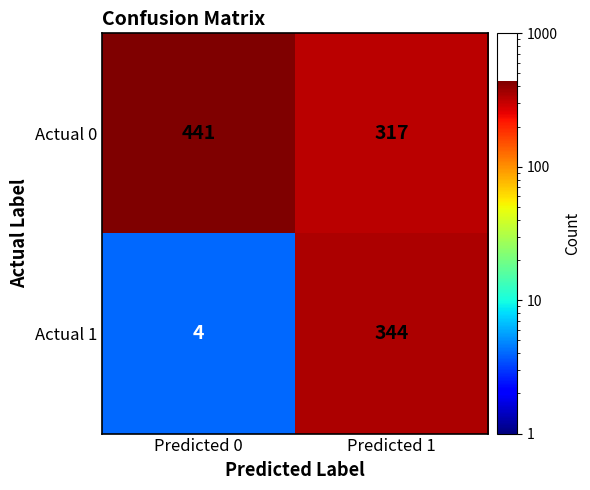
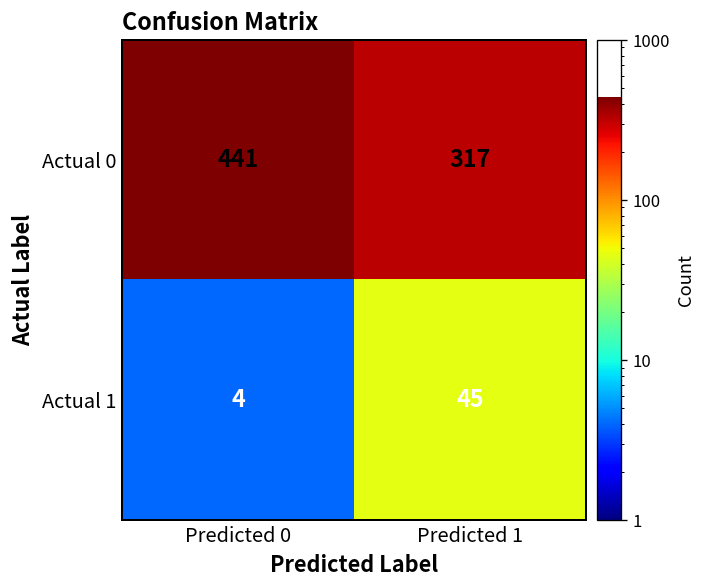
  {
    "Actual 0": {
      "Predicted 0": 441,
      "Predicted 1": 317
    },
    "Actual 1": {
      "Predicted 0": 4,
-     "Predicted 1": 344
+     "Predicted 1": 45
    }
  }
